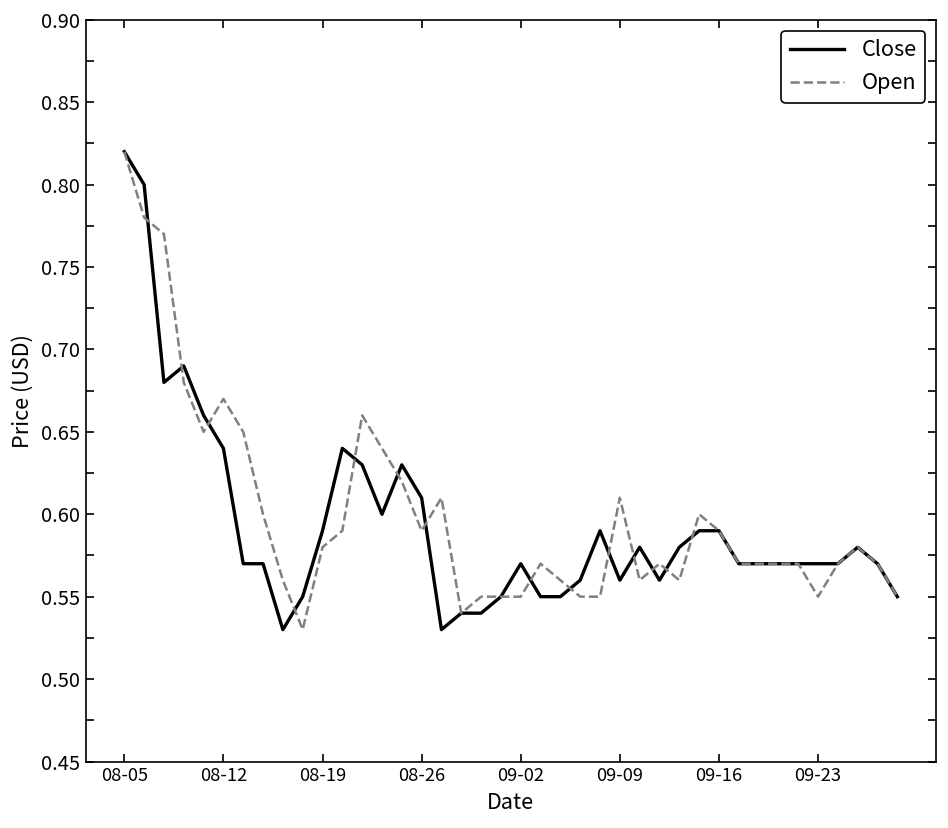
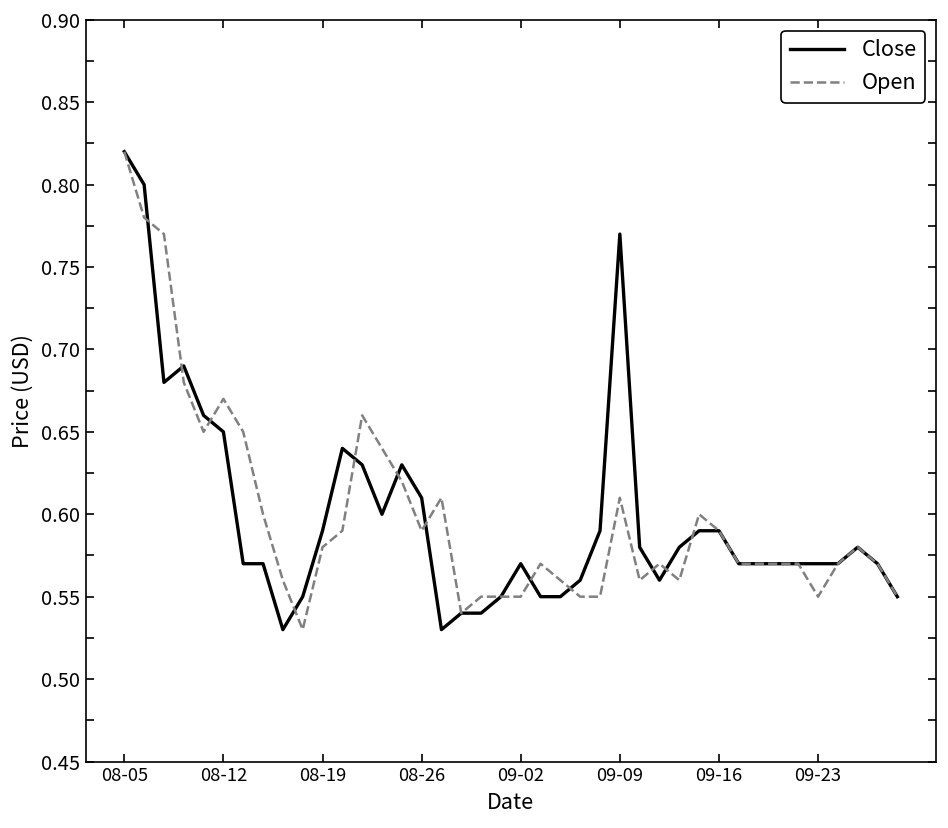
  {
    "Close": {
-     "08-12": 0.64,
+     "08-12": 0.65,
      "08-19": 0.59,
      "08-26": 0.61,
      "09-02": 0.57,
-     "09-09": 0.56,
+     "09-09": 0.77,
      "09-23": 0.57
    },
    "Open": {
      "08-12": 0.67,
      "08-19": 0.58,
      "08-26": 0.59,
      "09-02": 0.55,
      "09-09": 0.61,
      "09-23": 0.55
    }
  }
